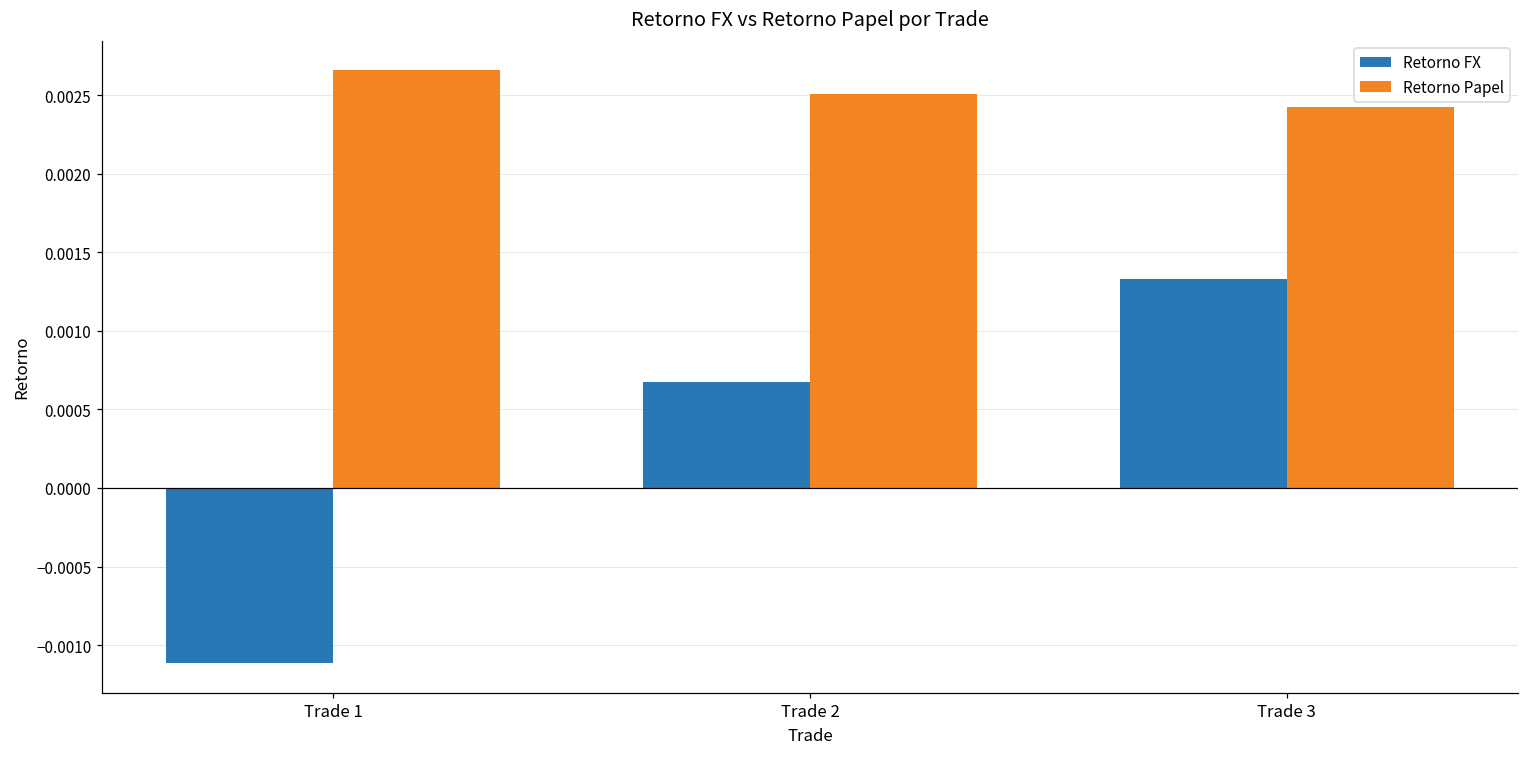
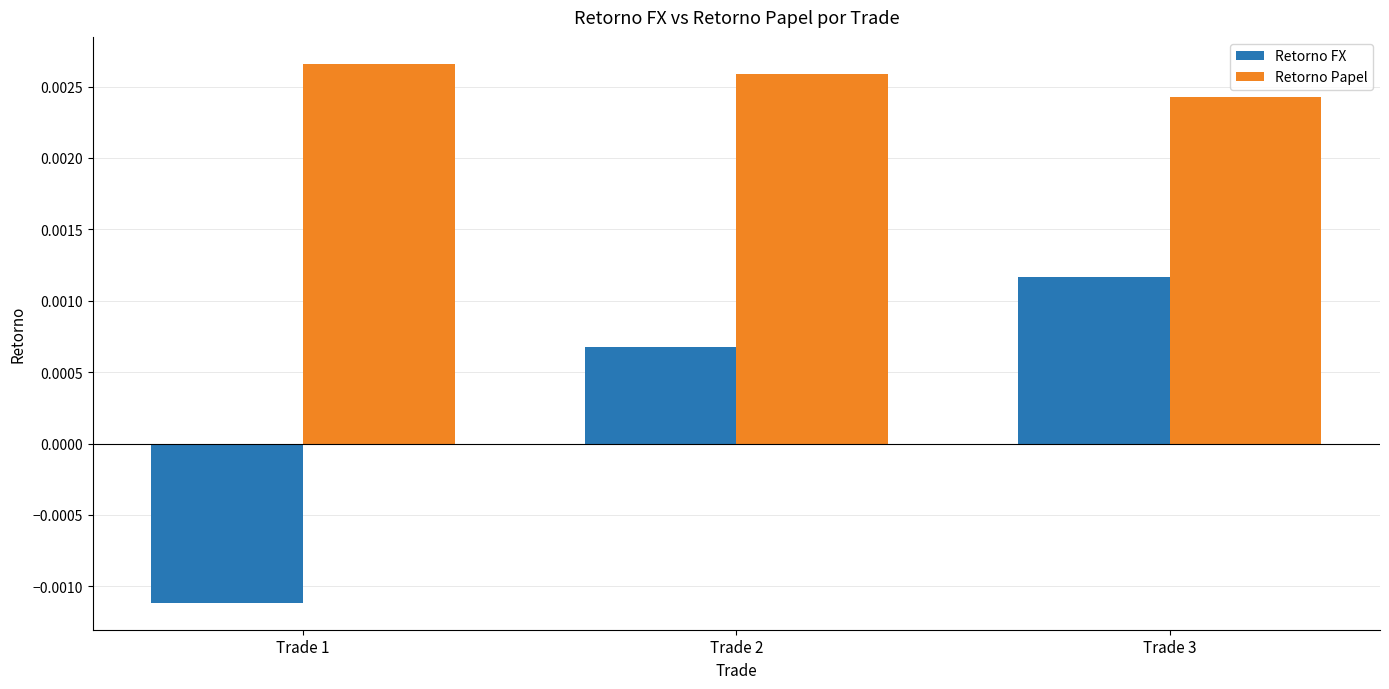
  {
    "Retorno FX": {
      "Trade 1": -0.00112,
      "Trade 2": 0.00068,
-     "Trade 3": 0.00133
+     "Trade 3": 0.00117
    },
    "Retorno Papel": {
      "Trade 1": 0.00266,
-     "Trade 2": 0.00251,
+     "Trade 2": 0.00259,
      "Trade 3": 0.00243
    }
  }
